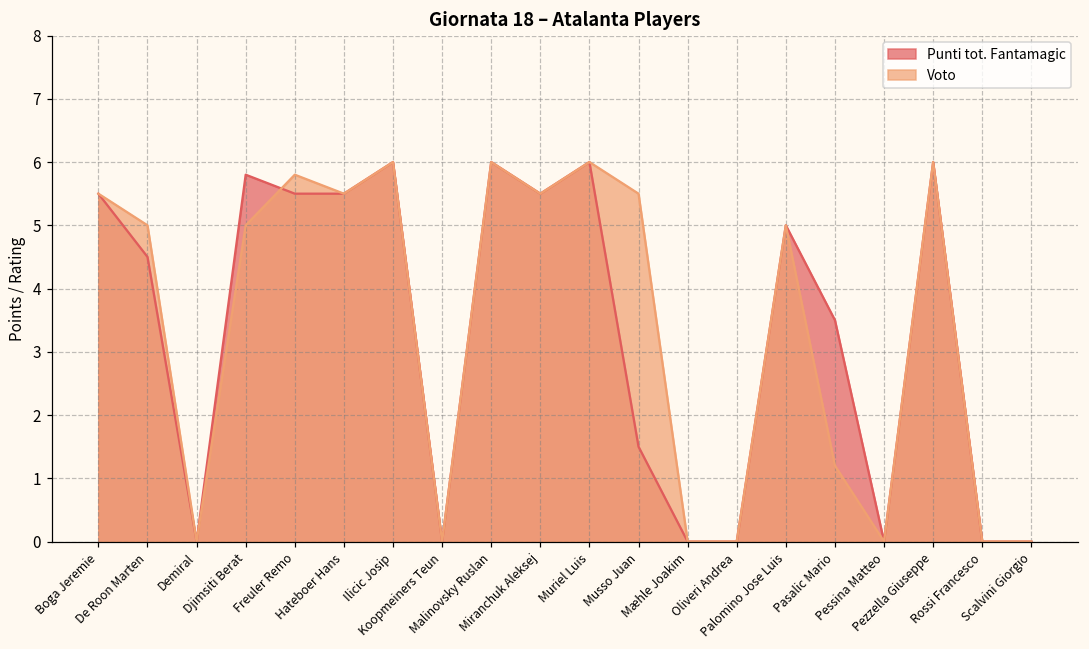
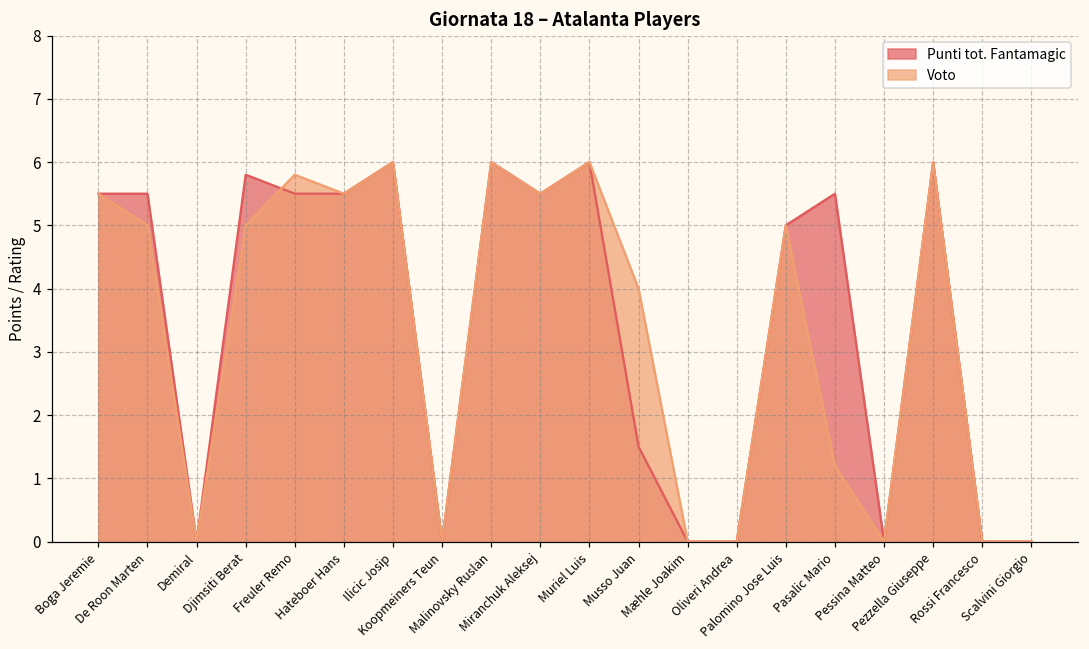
  {
    "Punti tot. Fantamagic": {
-     "De Roon Marten": 4.5,
+     "De Roon Marten": 5.5,
      "Djimsiti Berat": 5.8,
      "Freuler Remo": 5.5,
      "Musso Juan": 1.5,
-     "Pasalic Mario": 3.5
+     "Pasalic Mario": 5.5
    },
    "Voto": {
      "De Roon Marten": 5.0,
      "Djimsiti Berat": 5.0,
      "Freuler Remo": 5.8,
-     "Musso Juan": 5.5,
+     "Musso Juan": 4.0,
      "Pasalic Mario": 1.2
    }
  }
